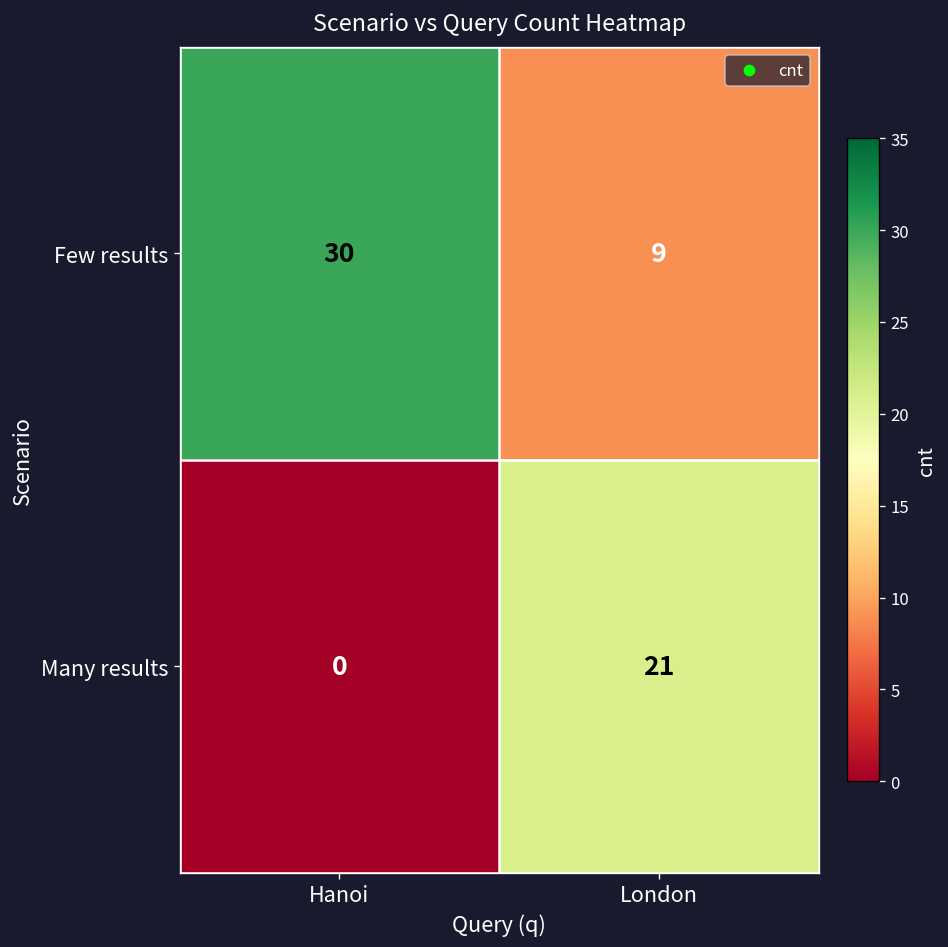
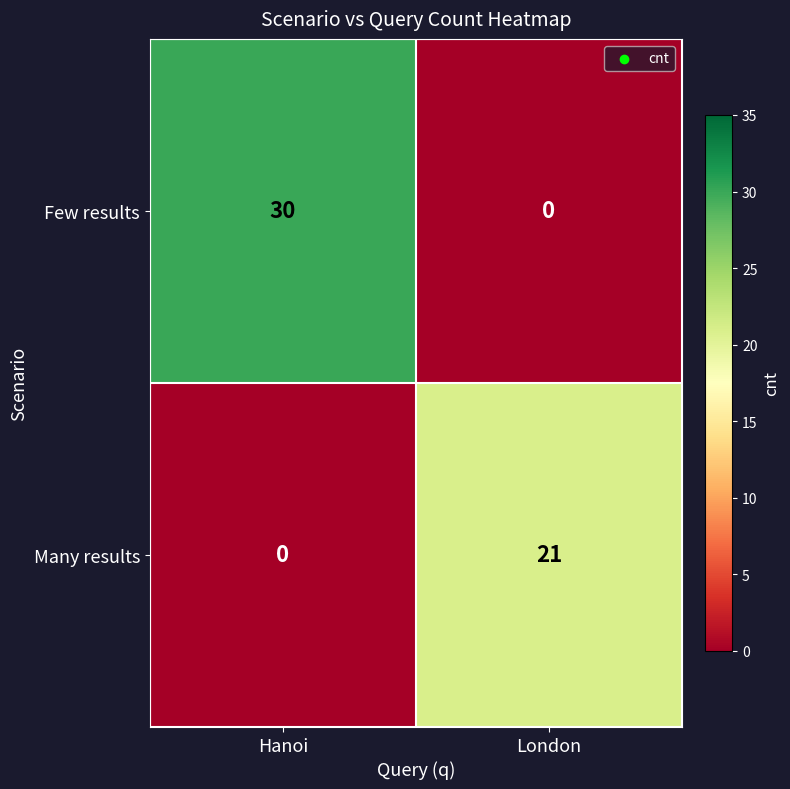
  {
    "Few results": {
      "Hanoi": 30,
-     "London": 9
+     "London": 0
    },
    "Many results": {
      "Hanoi": 0,
      "London": 21
    }
  }
